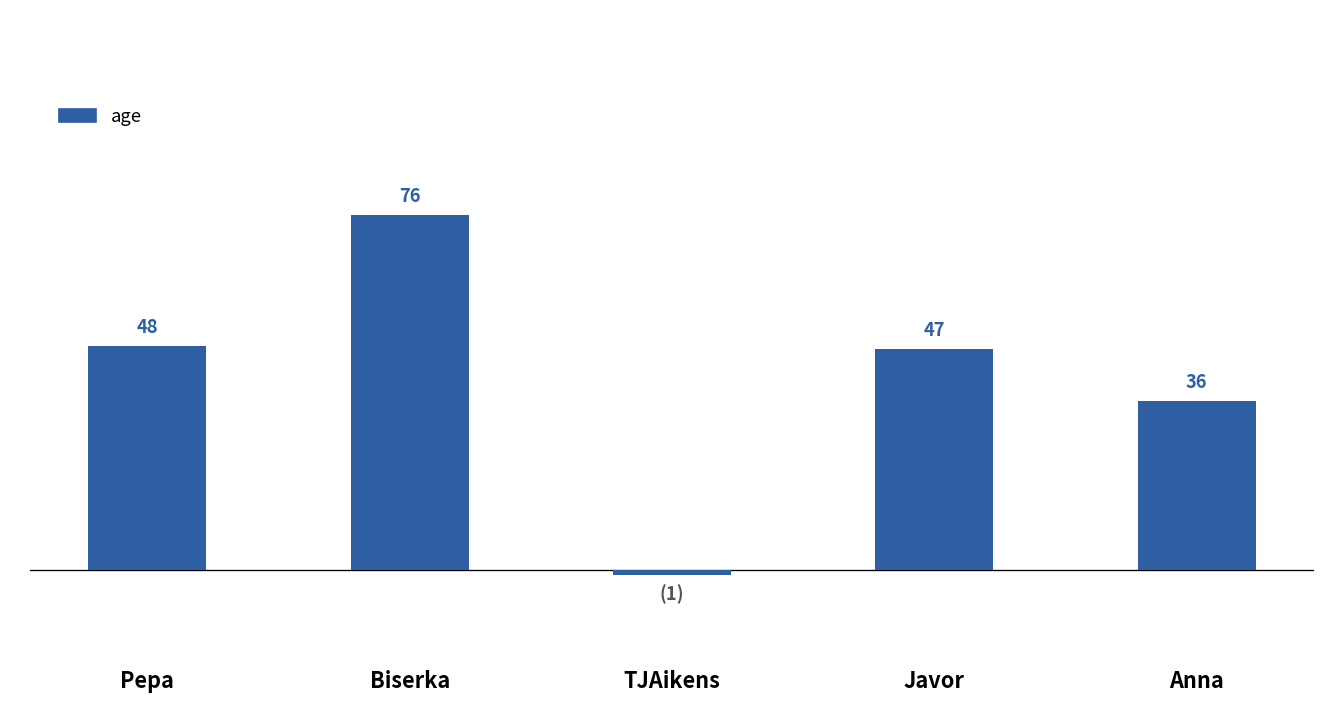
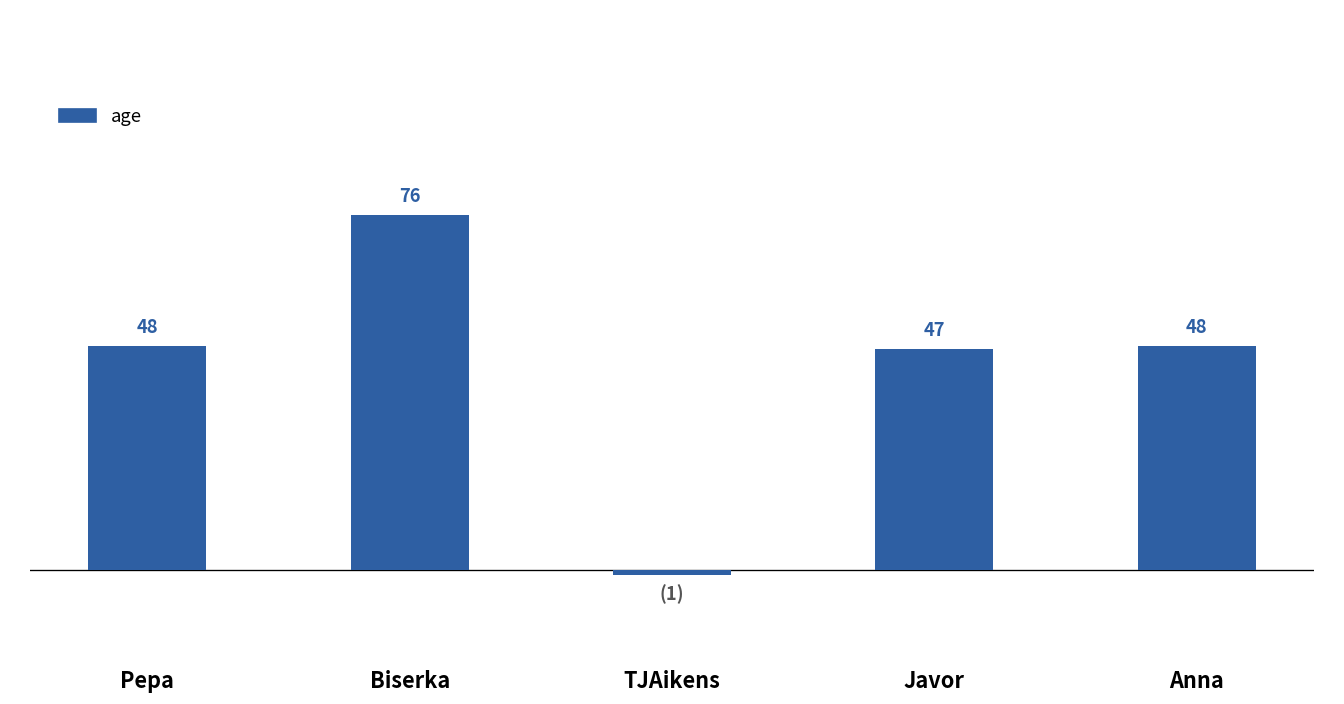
  {
    "Pepa": 48,
    "Biserka": 76,
    "Javor": 47,
-   "Anna": 36
+   "Anna": 48
  }
